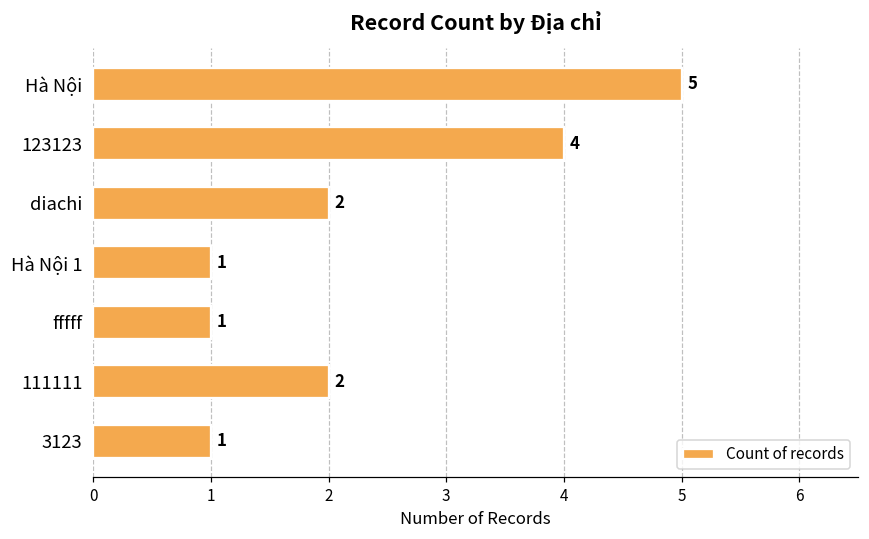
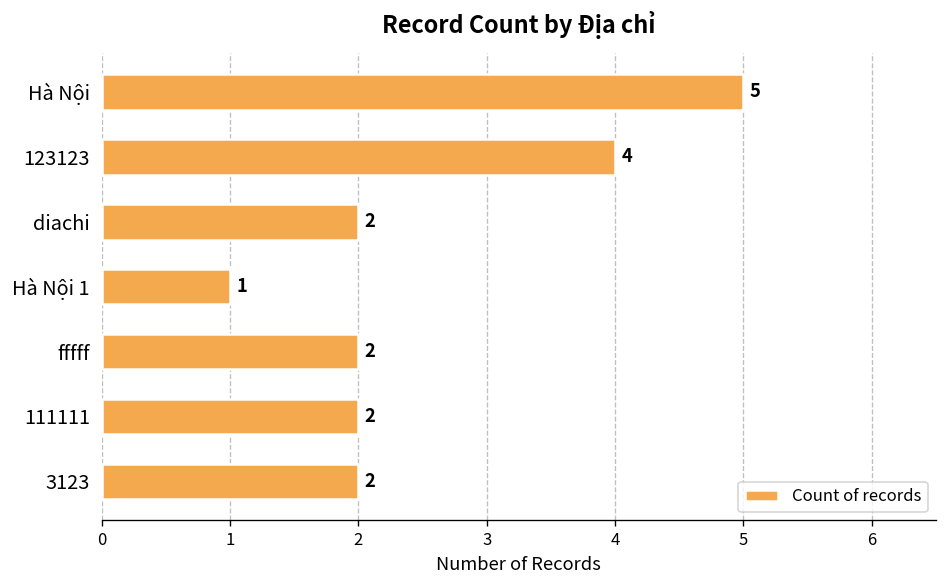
  {
    "Hà Nội": 5,
    "123123": 4,
    "diachi": 2,
    "Hà Nội 1": 1,
-   "fffff": 1,
+   "fffff": 2,
    "111111": 2,
-   "3123": 1
+   "3123": 2
  }
